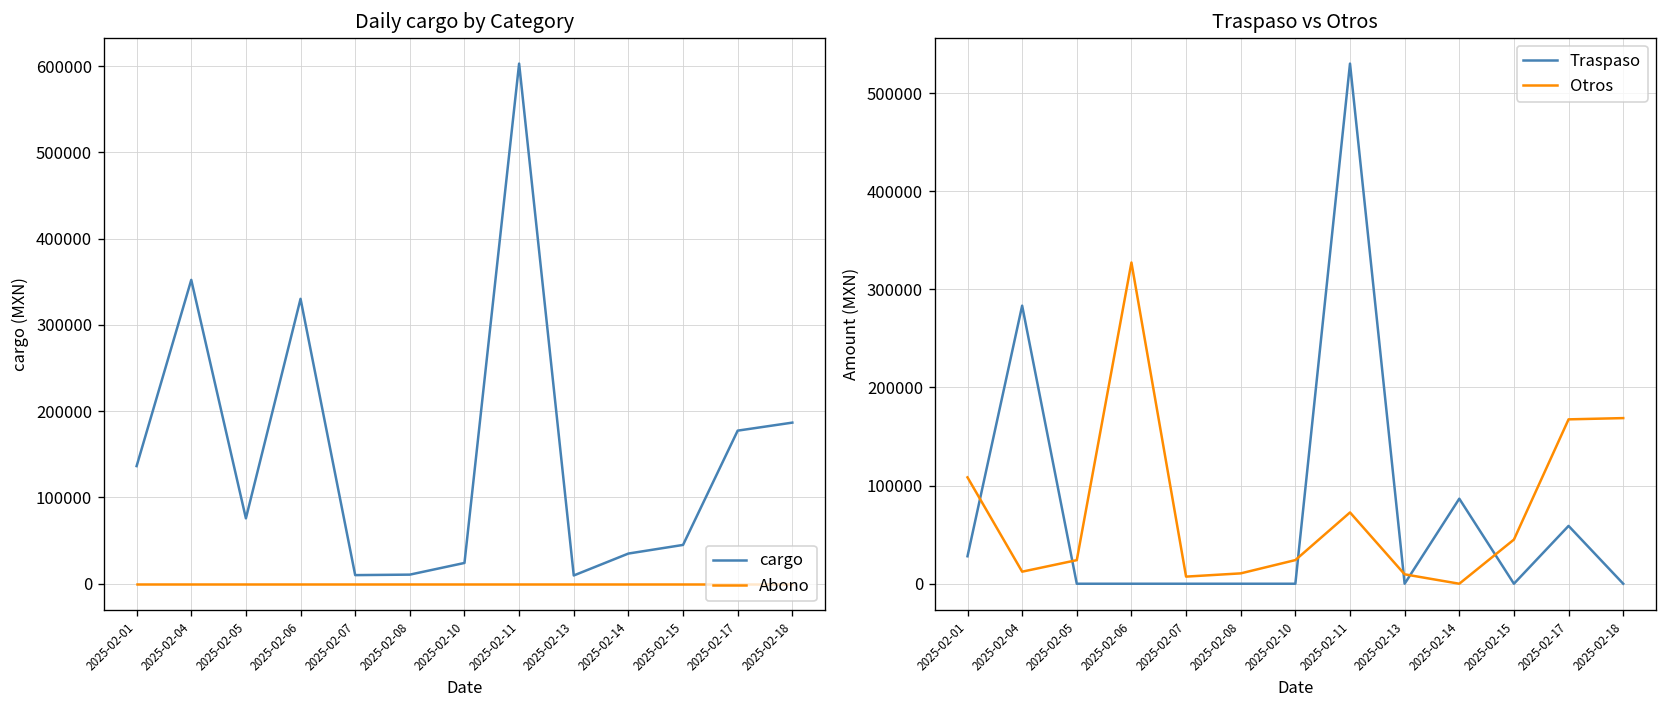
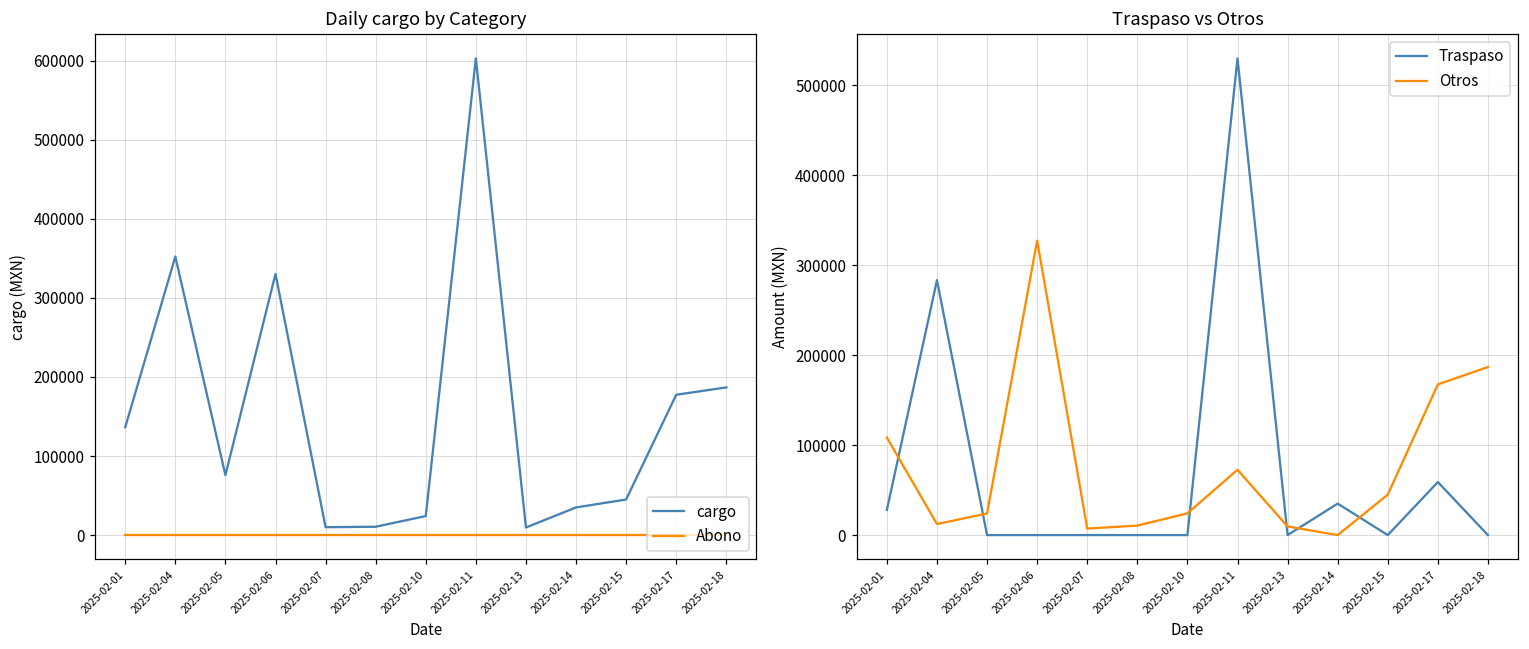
  {
    "Daily cargo by Category": {
      "cargo": {
        "2025-02-01": 140000,
        "2025-02-04": 350000,
        "2025-02-05": 80000,
        "2025-02-06": 330000,
        "2025-02-07": 10000,
        "2025-02-08": 10000,
        "2025-02-10": 20000,
        "2025-02-11": 600000,
        "2025-02-13": 10000,
        "2025-02-14": 40000,
        "2025-02-15": 50000,
        "2025-02-17": 180000,
        "2025-02-18": 190000
      },
      "Abono": {
        "2025-02-01": 0,
        "2025-02-04": 0,
        "2025-02-05": 0,
        "2025-02-06": 0,
        "2025-02-07": 0,
        "2025-02-08": 0,
        "2025-02-10": 0,
        "2025-02-11": 0,
        "2025-02-13": 0,
        "2025-02-14": 0,
        "2025-02-15": 0
      }
    },
    "Traspaso vs Otros": {
      "Traspaso": {
        "2025-02-01": 30000,
        "2025-02-04": 280000,
        "2025-02-05": 0,
        "2025-02-06": 0,
        "2025-02-07": 0,
        "2025-02-08": 0,
        "2025-02-10": 0,
        "2025-02-11": 530000,
        "2025-02-13": 0,
-       "2025-02-14": 90000,
+       "2025-02-14": 40000,
        "2025-02-15": 0,
        "2025-02-17": 60000,
        "2025-02-18": 0
      },
      "Otros": {
        "2025-02-01": 110000,
        "2025-02-04": 10000,
        "2025-02-05": 20000,
        "2025-02-06": 330000,
        "2025-02-07": 10000,
        "2025-02-08": 10000,
        "2025-02-10": 20000,
        "2025-02-11": 70000,
        "2025-02-13": 10000,
        "2025-02-14": 0,
        "2025-02-15": 50000,
        "2025-02-17": 170000,
-       "2025-02-18": 170000
+       "2025-02-18": 190000
      }
    }
  }
